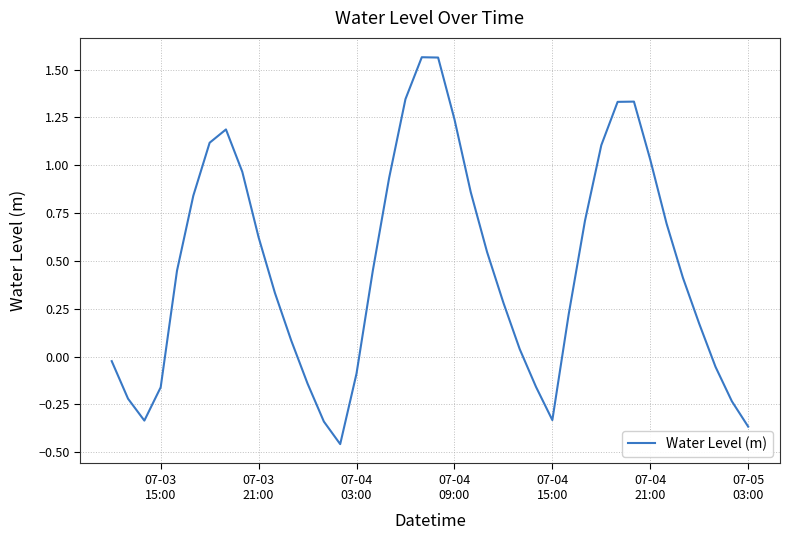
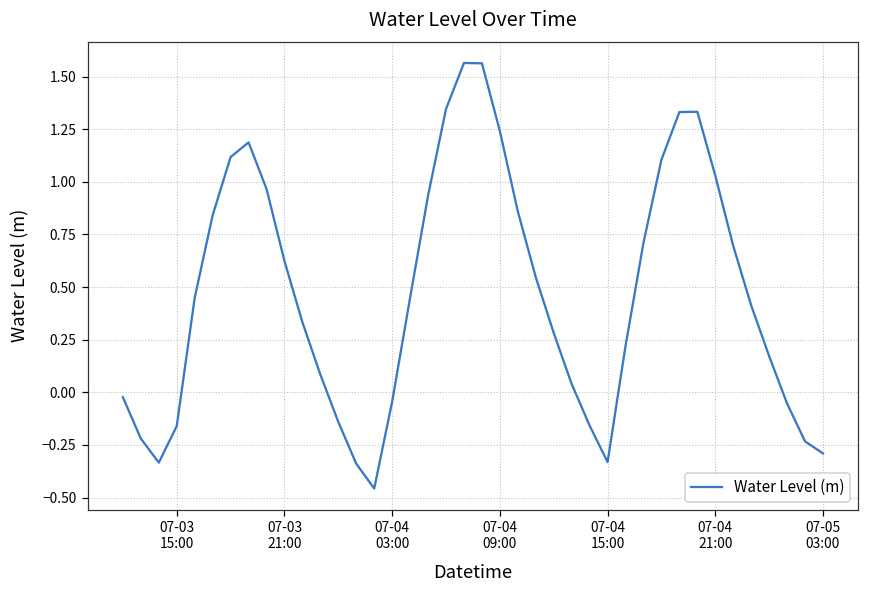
  {
    "07-03 15:00": -0.16,
    "07-03 21:00": 0.62,
-   "07-04 03:00": -0.09,
+   "07-04 03:00": -0.04,
    "07-04 09:00": 1.24,
    "07-04 15:00": -0.33,
    "07-04 21:00": 1.03,
-   "07-05 03:00": -0.37
+   "07-05 03:00": -0.29
  }
